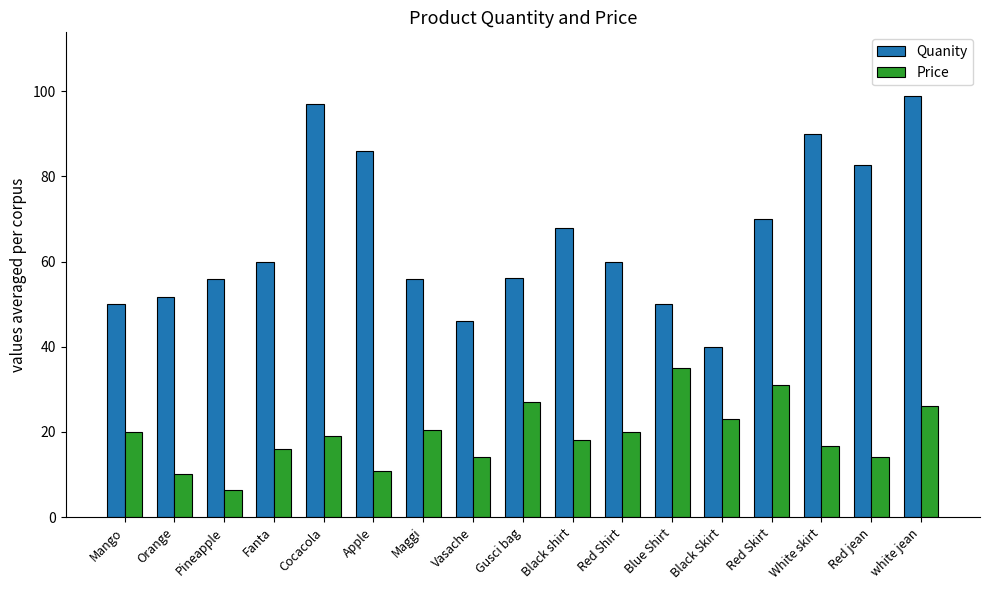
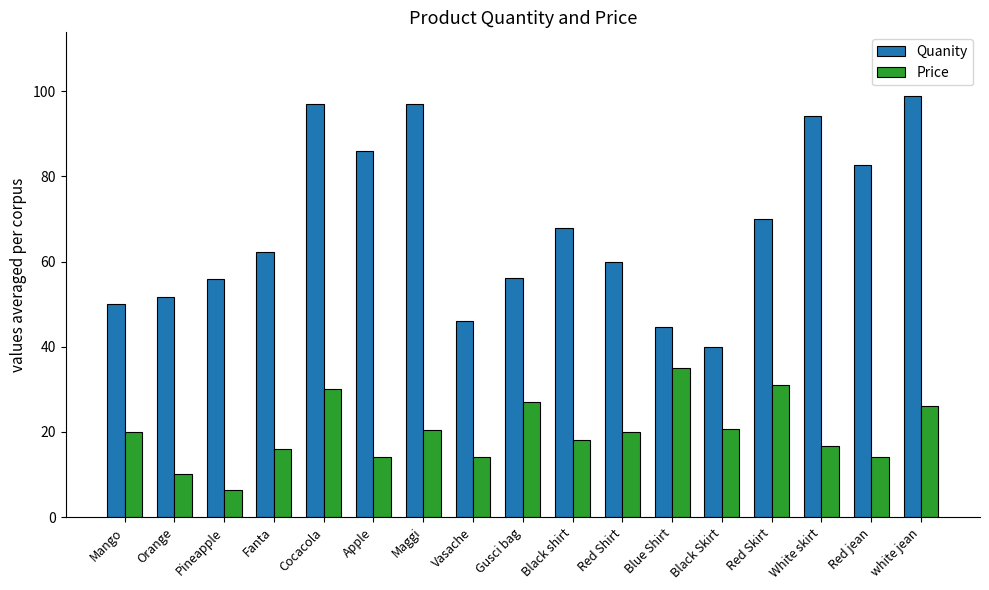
  {
    "Quanity": {
      "Mango": 50,
      "Orange": 52,
      "Pineapple": 56,
-     "Fanta": 60,
+     "Fanta": 62,
      "Cocacola": 97,
      "Apple": 86,
-     "Maggi": 56,
+     "Maggi": 97,
      "Vasache": 46,
      "Gusci bag": 56,
      "Black shirt": 68,
      "Red Shirt": 60,
-     "Blue Shirt": 50,
+     "Blue Shirt": 45,
      "Black Skirt": 40,
      "Red Skirt": 70,
-     "White skirt": 90,
+     "White skirt": 94,
      "Red jean": 83,
      "white jean": 99
    },
    "Price": {
      "Mango": 20,
      "Orange": 10,
      "Pineapple": 6,
      "Fanta": 16,
-     "Cocacola": 19,
-     "Apple": 11,
+     "Cocacola": 30,
+     "Apple": 14,
      "Maggi": 21,
      "Vasache": 14,
      "Gusci bag": 27,
      "Black shirt": 18,
      "Red Shirt": 20,
      "Blue Shirt": 35,
-     "Black Skirt": 23,
+     "Black Skirt": 21,
      "Red Skirt": 31,
      "White skirt": 17,
      "Red jean": 14,
      "white jean": 26
    }
  }
